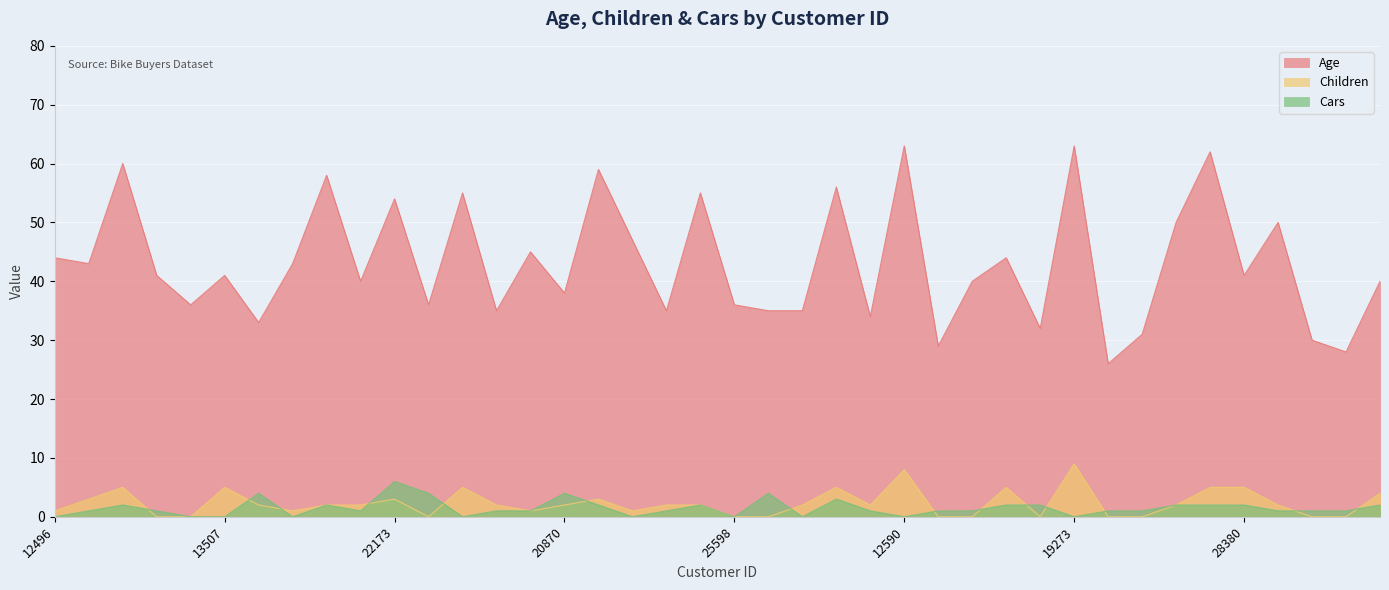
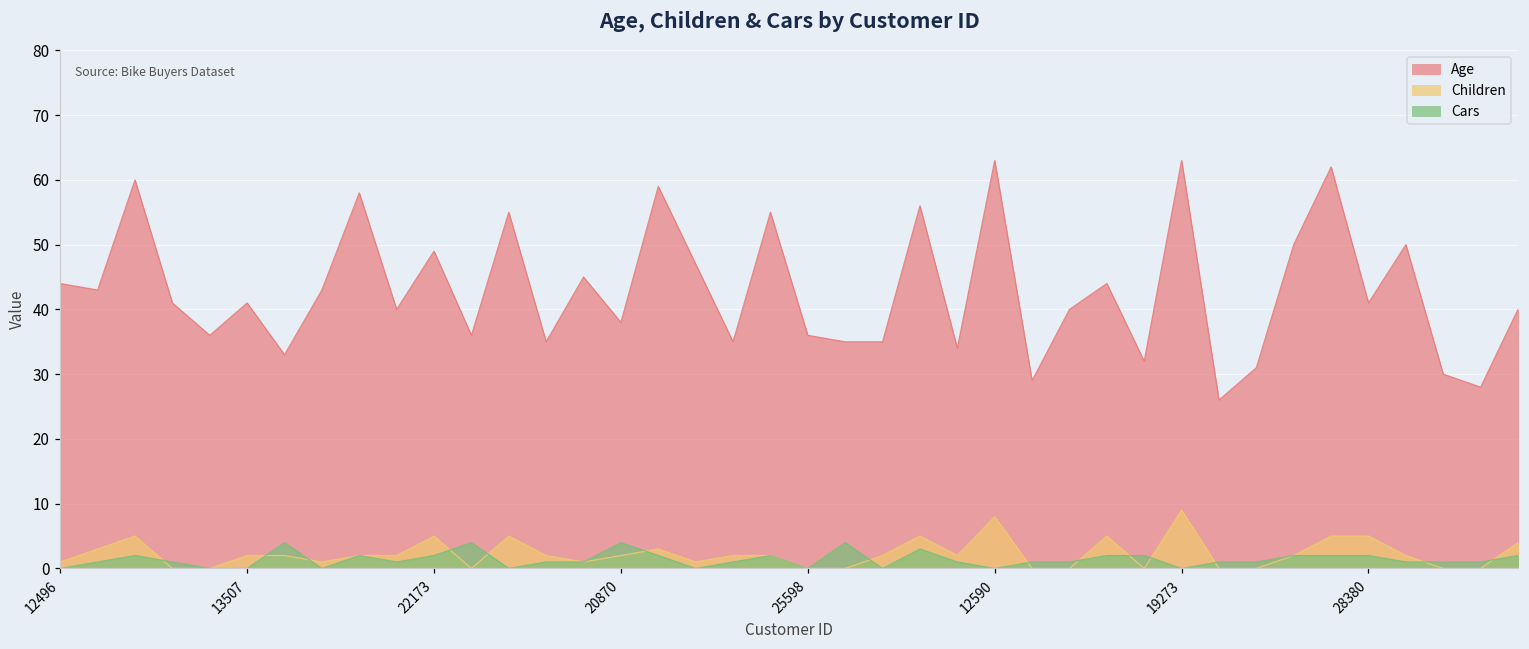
  {
    "Age": {
      "12496": 44,
      "13507": 41,
-     "22173": 54,
+     "22173": 49,
      "20870": 38,
      "25598": 36,
      "12590": 63,
      "19273": 63,
      "28380": 41
    },
    "Children": {
      "12496": 1,
-     "13507": 5,
-     "22173": 3,
+     "13507": 2,
+     "22173": 5,
      "20870": 2,
      "12590": 8,
      "19273": 9,
      "28380": 5
    },
    "Cars": {
      "12496": 0,
      "13507": 0,
-     "22173": 6,
+     "22173": 2,
      "20870": 4,
      "12590": 0,
      "19273": 0,
      "28380": 2
    }
  }
